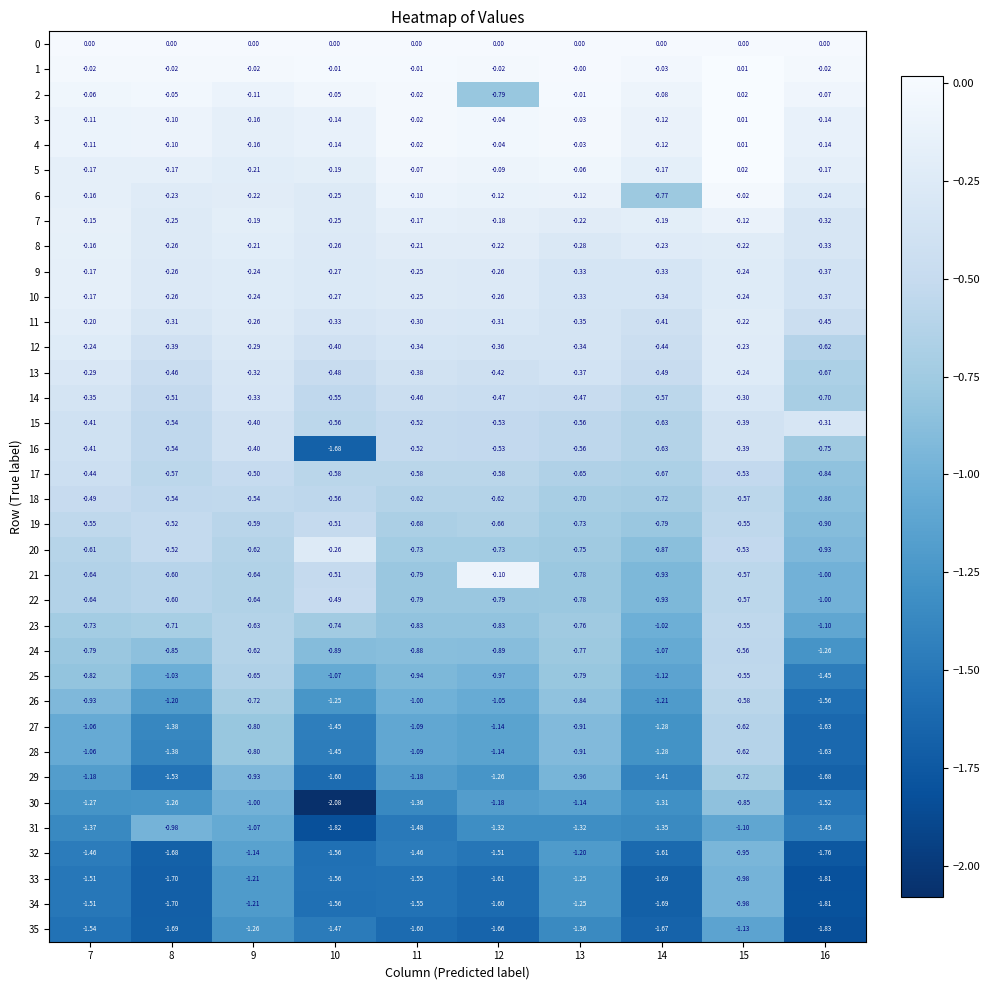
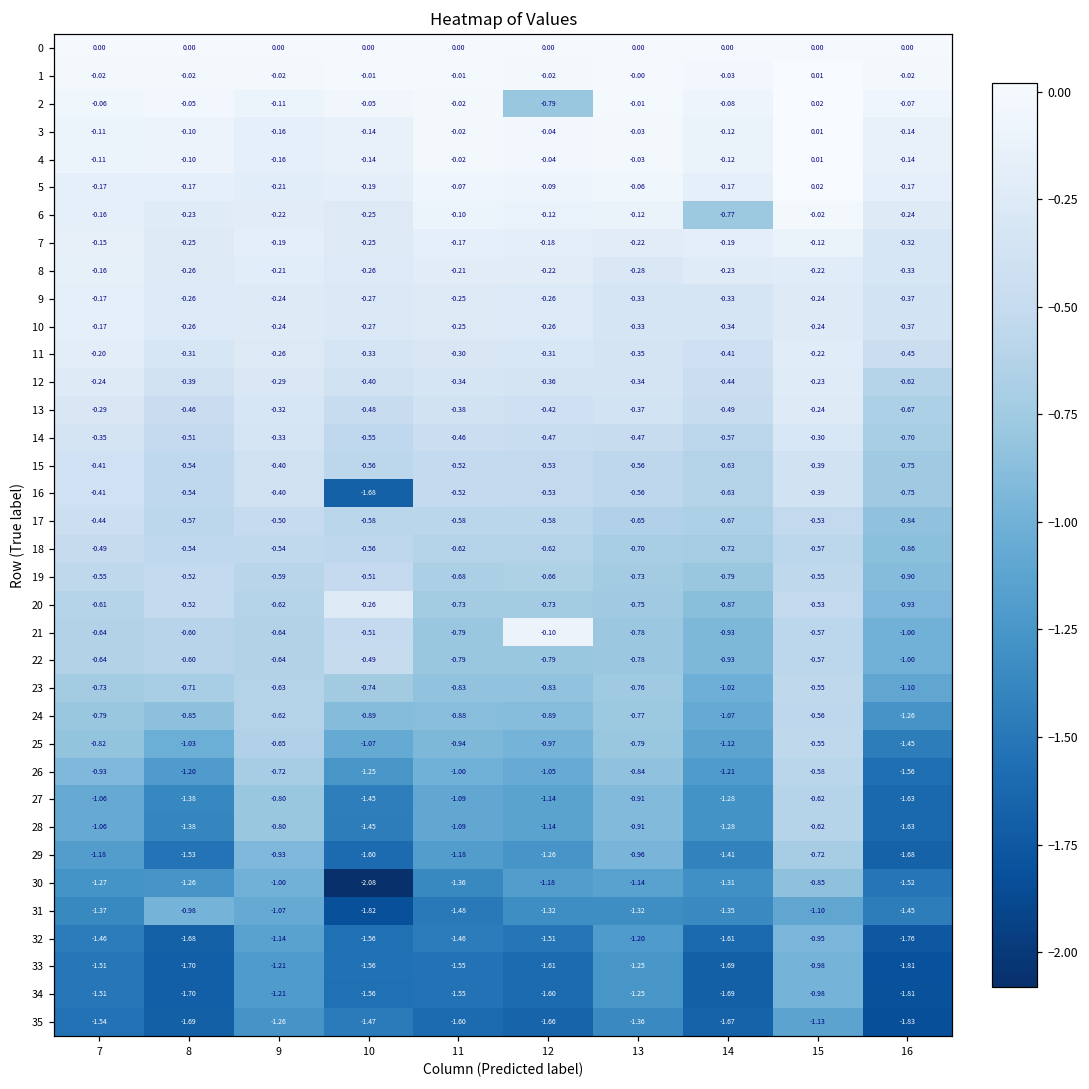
  {
    "15": {
      "7": -0.41,
      "8": -0.54,
      "9": -0.40,
      "10": -0.56,
      "11": -0.52,
      "12": -0.53,
      "13": -0.56,
      "14": -0.63,
      "15": -0.39,
-     "16": -0.31
+     "16": -0.75
    }
  }
